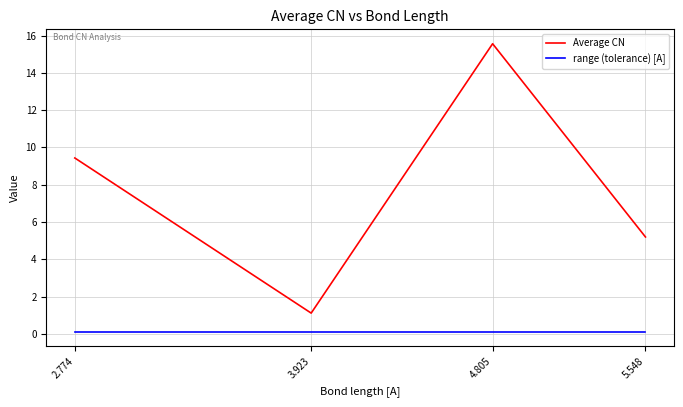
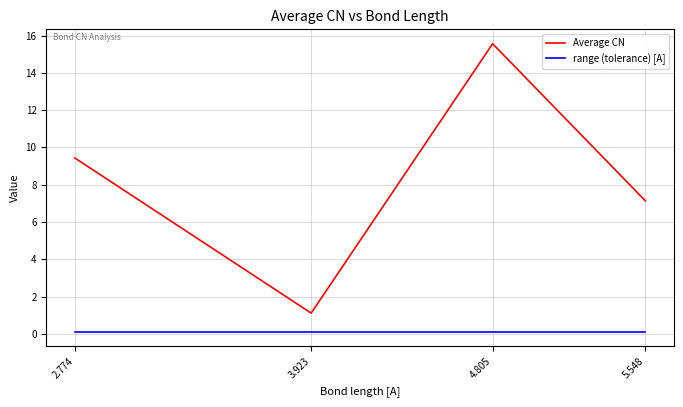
  {
    "Average CN": {
      "2.774": 9.4,
      "3.923": 1.1,
      "4.805": 15.6,
-     "5.548": 5.2
+     "5.548": 7.1
    },
    "range (tolerance) [A]": {
      "2.774": 0.1,
      "3.923": 0.1,
      "4.805": 0.1,
      "5.548": 0.1
    }
  }
